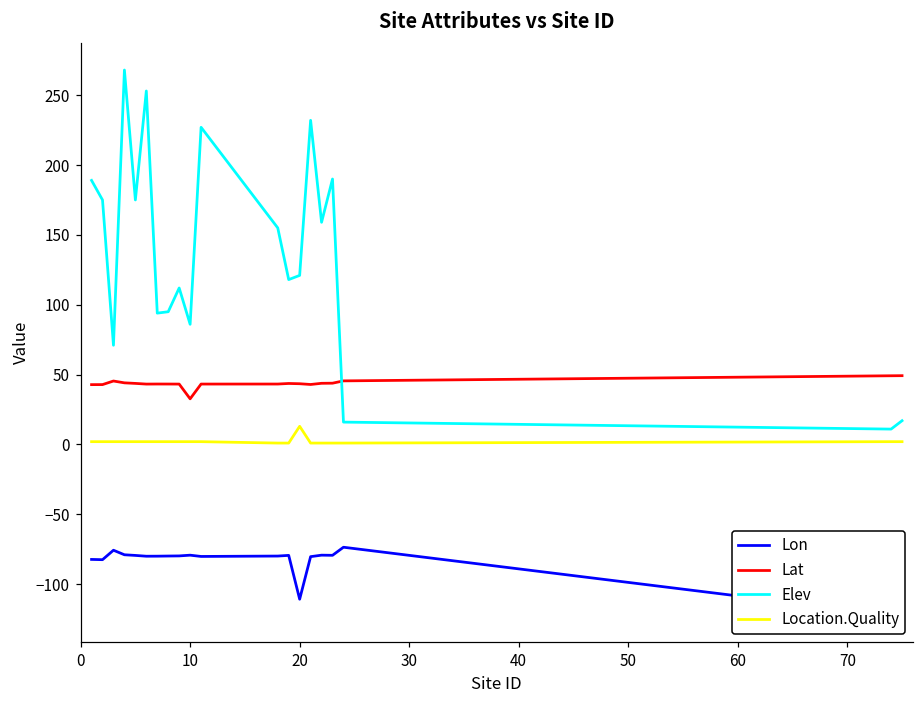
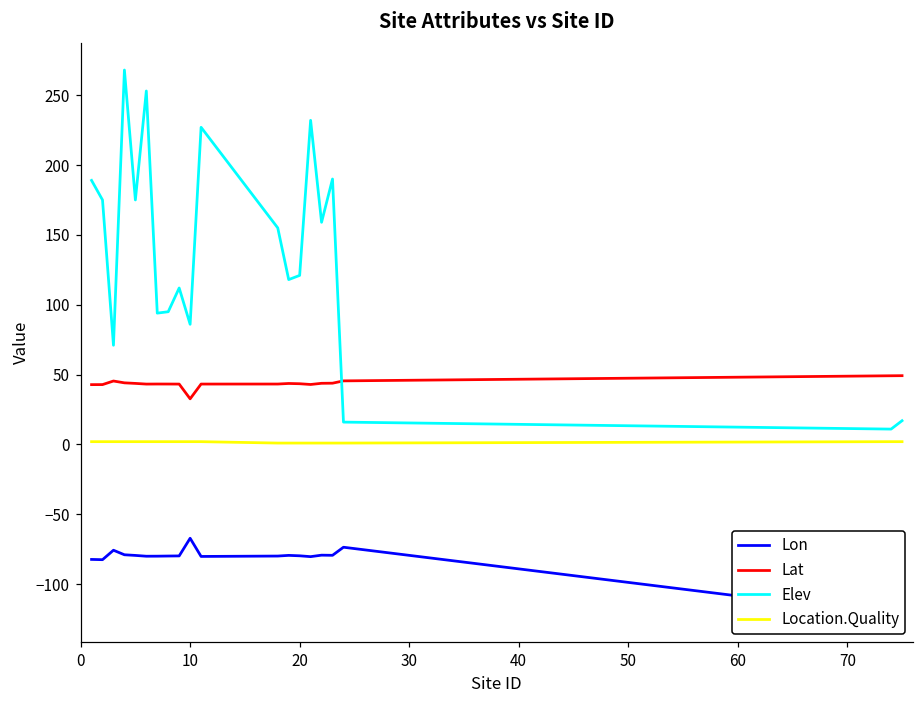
  {
    "Lon": {
-     "10": -79,
-     "20": -111
+     "10": -67,
+     "20": -80
    },
    "Lat": {
      "10": 33,
      "20": 43
    },
    "Elev": {
      "10": 86,
      "20": 121
    },
    "Location.Quality": {
      "10": 2,
-     "20": 13
+     "20": 1
    }
  }
